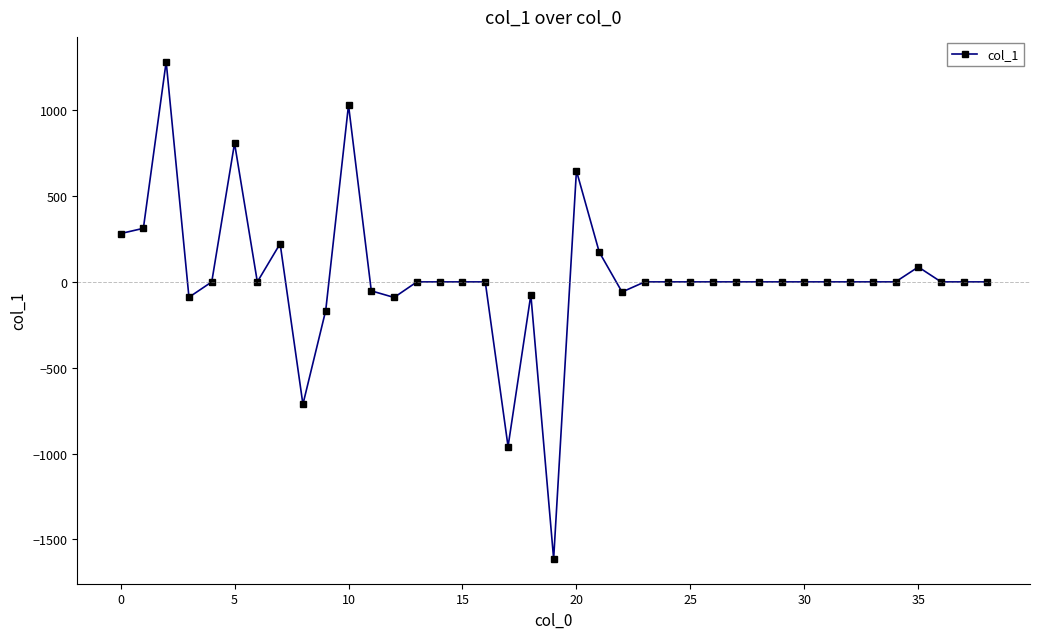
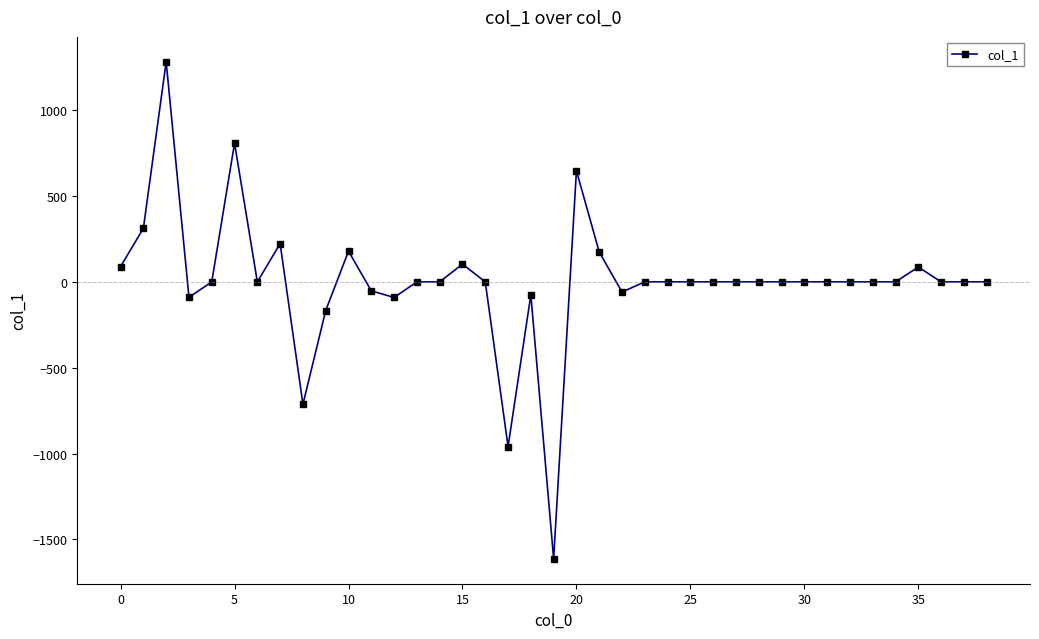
  {
-   "0": 280,
+   "0": 90,
    "5": 810,
-   "10": 1030,
-   "15": 0,
+   "10": 180,
+   "15": 100,
    "20": 650,
    "25": 0,
    "30": 0,
    "35": 90
  }
